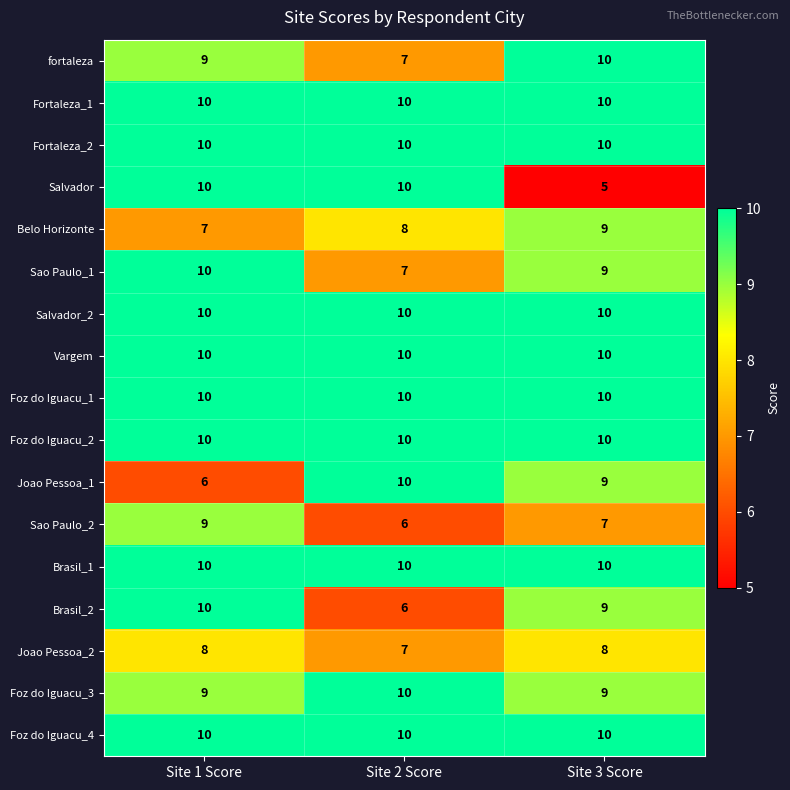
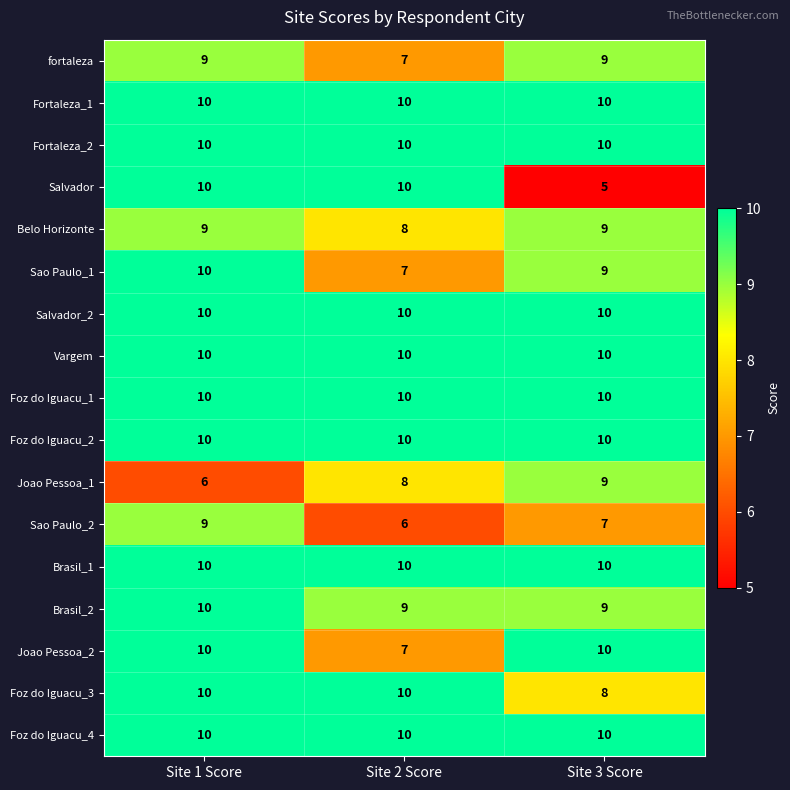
  {
    "fortaleza": {
      "Site 1 Score": 9,
      "Site 2 Score": 7,
-     "Site 3 Score": 10
+     "Site 3 Score": 9
    },
    "Fortaleza_1": {
      "Site 1 Score": 10,
      "Site 2 Score": 10,
      "Site 3 Score": 10
    },
    "Fortaleza_2": {
      "Site 1 Score": 10,
      "Site 2 Score": 10,
      "Site 3 Score": 10
    },
    "Salvador": {
      "Site 1 Score": 10,
      "Site 2 Score": 10,
      "Site 3 Score": 5
    },
    "Belo Horizonte": {
-     "Site 1 Score": 7,
+     "Site 1 Score": 9,
      "Site 2 Score": 8,
      "Site 3 Score": 9
    },
    "Sao Paulo_1": {
      "Site 1 Score": 10,
      "Site 2 Score": 7,
      "Site 3 Score": 9
    },
    "Salvador_2": {
      "Site 1 Score": 10,
      "Site 2 Score": 10,
      "Site 3 Score": 10
    },
    "Vargem": {
      "Site 1 Score": 10,
      "Site 2 Score": 10,
      "Site 3 Score": 10
    },
    "Foz do Iguacu_1": {
      "Site 1 Score": 10,
      "Site 2 Score": 10,
      "Site 3 Score": 10
    },
    "Foz do Iguacu_2": {
      "Site 1 Score": 10,
      "Site 2 Score": 10,
      "Site 3 Score": 10
    },
    "Joao Pessoa_1": {
      "Site 1 Score": 6,
-     "Site 2 Score": 10,
+     "Site 2 Score": 8,
      "Site 3 Score": 9
    },
    "Sao Paulo_2": {
      "Site 1 Score": 9,
      "Site 2 Score": 6,
      "Site 3 Score": 7
    },
    "Brasil_1": {
      "Site 1 Score": 10,
      "Site 2 Score": 10,
      "Site 3 Score": 10
    },
    "Brasil_2": {
      "Site 1 Score": 10,
-     "Site 2 Score": 6,
+     "Site 2 Score": 9,
      "Site 3 Score": 9
    },
    "Joao Pessoa_2": {
-     "Site 1 Score": 8,
+     "Site 1 Score": 10,
      "Site 2 Score": 7,
-     "Site 3 Score": 8
+     "Site 3 Score": 10
    },
    "Foz do Iguacu_3": {
-     "Site 1 Score": 9,
+     "Site 1 Score": 10,
      "Site 2 Score": 10,
-     "Site 3 Score": 9
+     "Site 3 Score": 8
    },
    "Foz do Iguacu_4": {
      "Site 1 Score": 10,
      "Site 2 Score": 10,
      "Site 3 Score": 10
    }
  }
